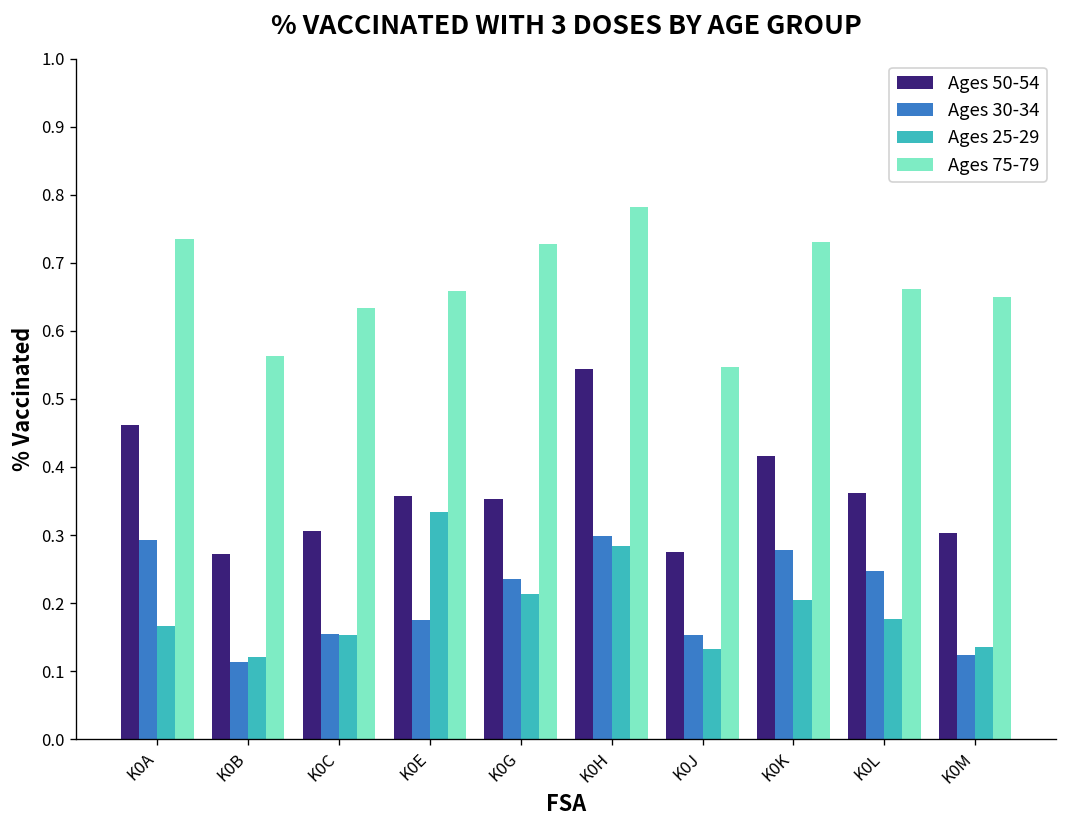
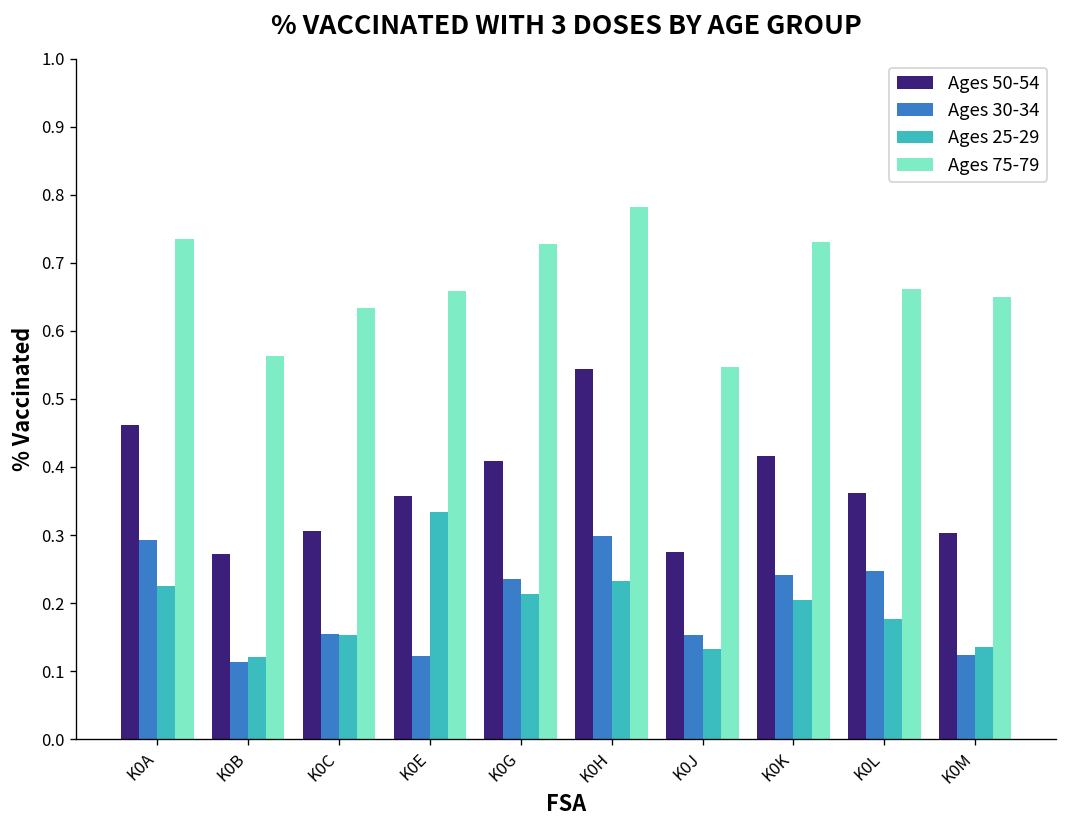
  {
    "Ages 50-54": {
      "K0A": 0.46,
      "K0B": 0.27,
      "K0C": 0.31,
      "K0E": 0.36,
-     "K0G": 0.35,
+     "K0G": 0.41,
      "K0H": 0.54,
      "K0J": 0.28,
      "K0K": 0.42,
      "K0L": 0.36,
      "K0M": 0.30
    },
    "Ages 30-34": {
      "K0A": 0.29,
      "K0B": 0.11,
      "K0C": 0.15,
-     "K0E": 0.17,
+     "K0E": 0.12,
      "K0G": 0.24,
      "K0H": 0.30,
      "K0J": 0.15,
-     "K0K": 0.28,
+     "K0K": 0.24,
      "K0L": 0.25,
      "K0M": 0.12
    },
    "Ages 25-29": {
-     "K0A": 0.17,
+     "K0A": 0.23,
      "K0B": 0.12,
      "K0C": 0.15,
      "K0E": 0.33,
      "K0G": 0.21,
-     "K0H": 0.28,
+     "K0H": 0.23,
      "K0J": 0.13,
      "K0K": 0.20,
      "K0L": 0.18,
      "K0M": 0.14
    },
    "Ages 75-79": {
      "K0A": 0.74,
      "K0B": 0.56,
      "K0C": 0.63,
      "K0E": 0.66,
      "K0G": 0.73,
      "K0H": 0.78,
      "K0J": 0.55,
      "K0K": 0.73,
      "K0L": 0.66,
      "K0M": 0.65
    }
  }
